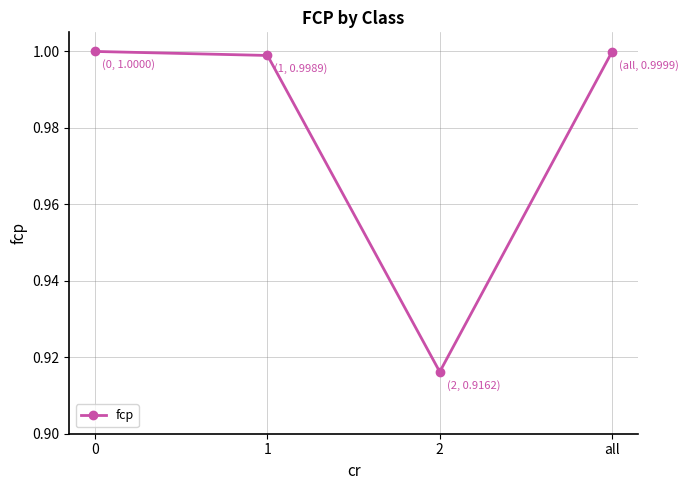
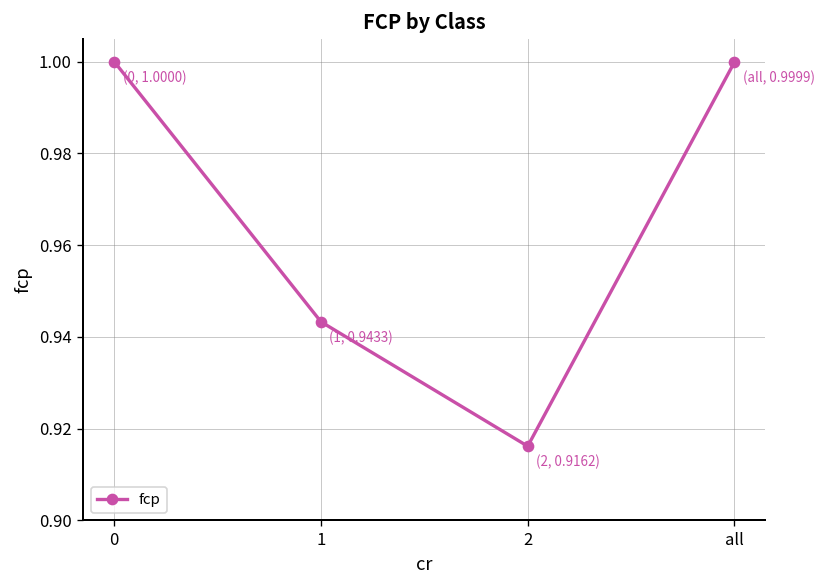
  {
    "0": 1.0000,
-   "1": 0.9989,
+   "1": 0.9433,
    "2": 0.9162,
    "all": 0.9999
  }
